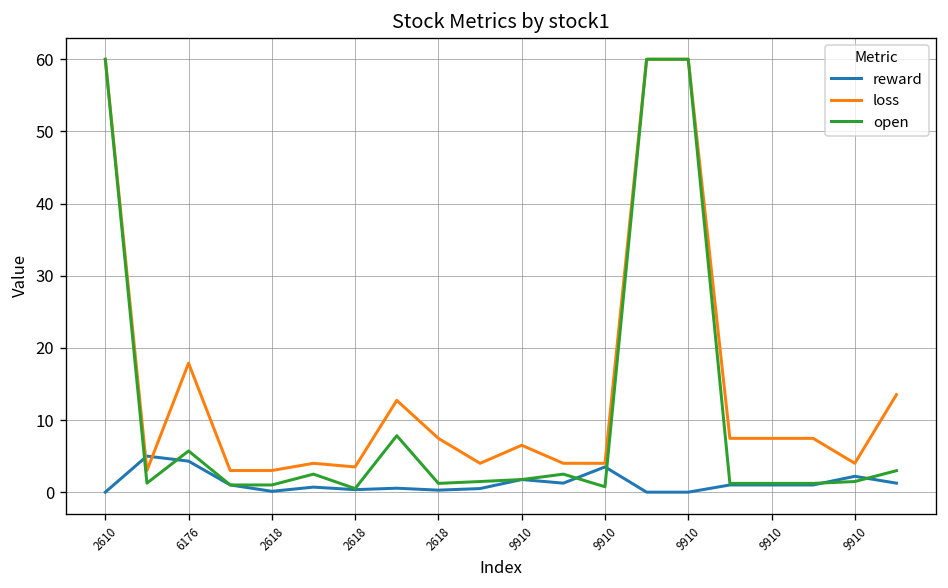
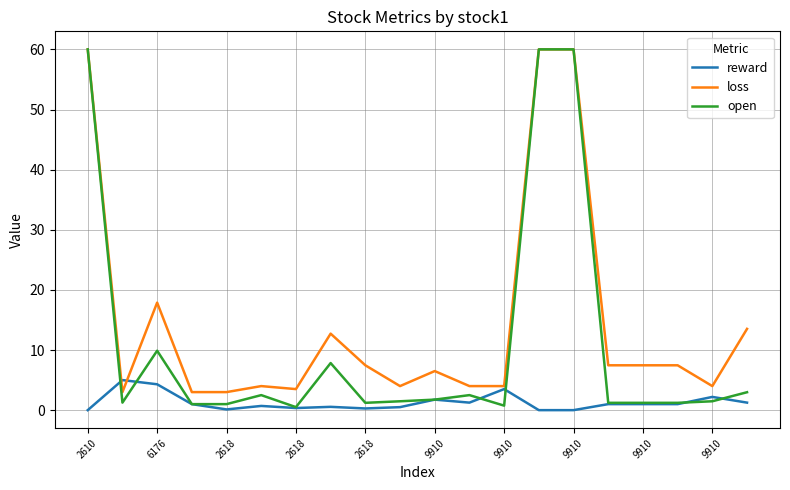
  {
    "reward": {
      "2610": 0,
      "6176": 4
    },
    "loss": {
      "6176": 18
    },
    "open": {
-     "6176": 6
+     "6176": 10
    }
  }
